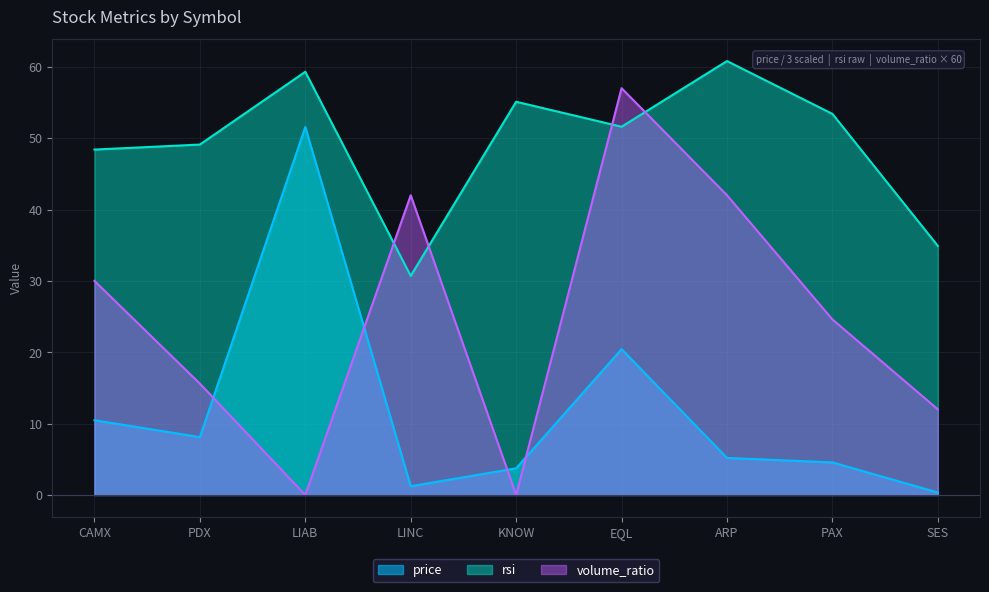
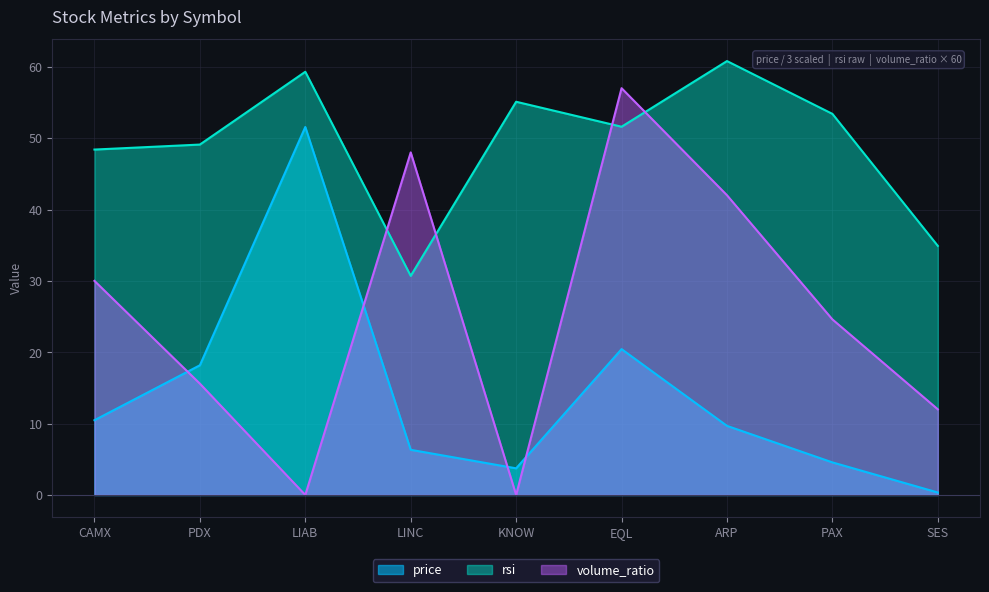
  {
    "price": {
      "CAMX": 10,
-     "PDX": 8,
+     "PDX": 18,
      "LIAB": 52,
-     "LINC": 1,
+     "LINC": 6,
      "KNOW": 4,
      "EQL": 20,
-     "ARP": 5,
+     "ARP": 10,
      "PAX": 5,
      "SES": 0
    },
    "rsi": {
      "CAMX": 48,
      "PDX": 49,
      "LIAB": 59,
      "LINC": 31,
      "KNOW": 55,
      "EQL": 52,
      "ARP": 61,
      "PAX": 53,
      "SES": 35
    },
    "volume_ratio": {
      "CAMX": 30,
      "PDX": 16,
      "LIAB": 0,
-     "LINC": 42,
+     "LINC": 48,
      "KNOW": 0,
      "EQL": 57,
      "ARP": 42,
      "PAX": 25,
      "SES": 12
    }
  }
